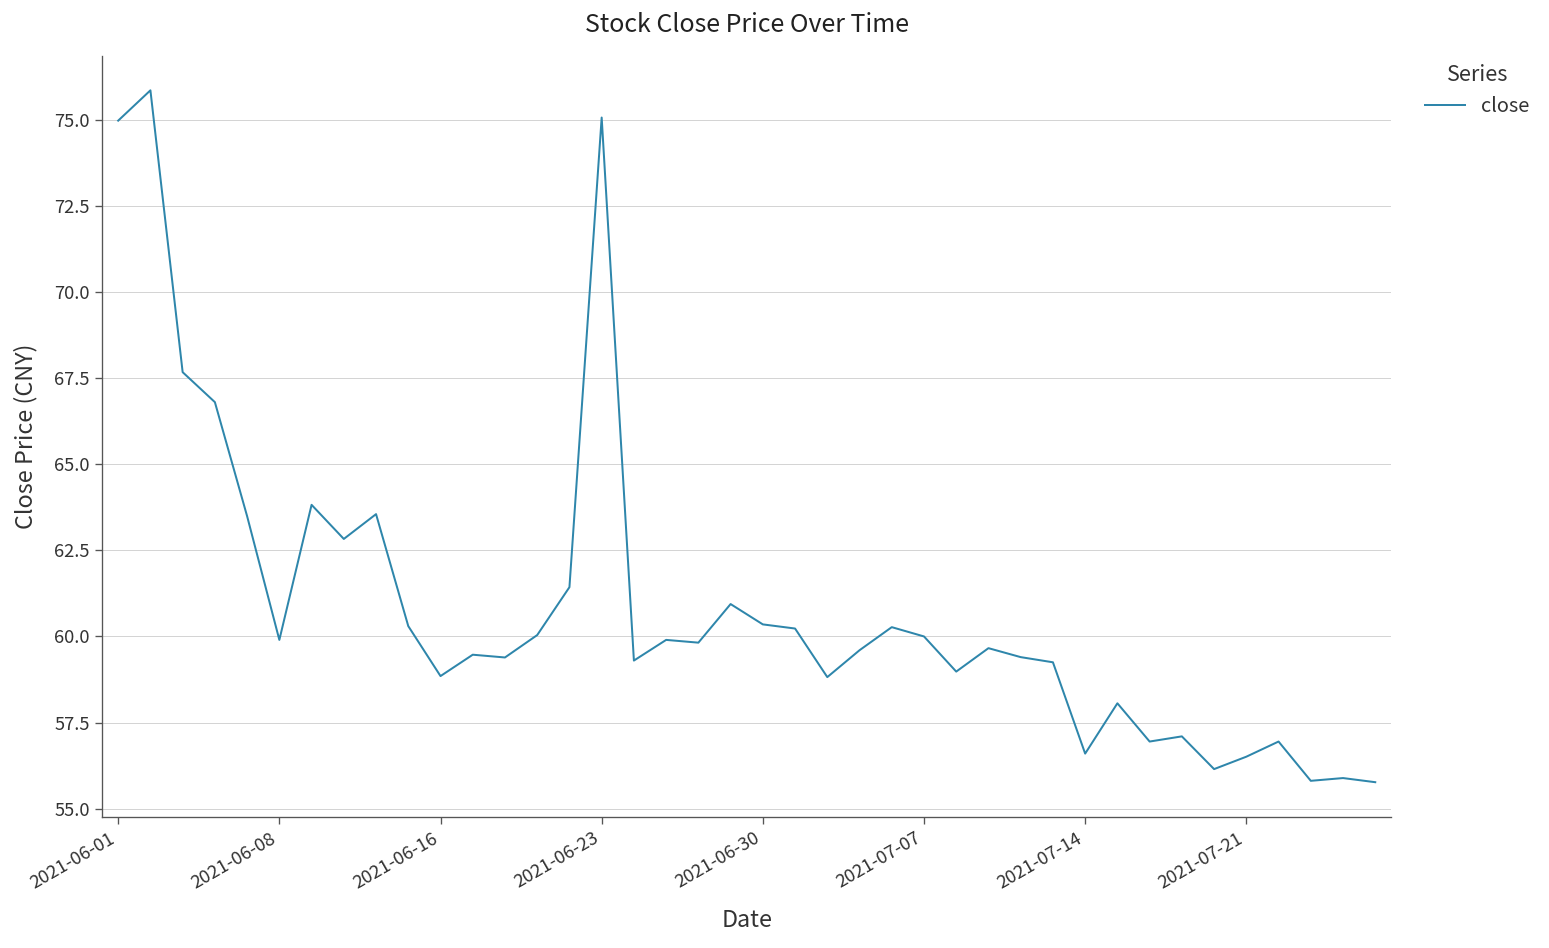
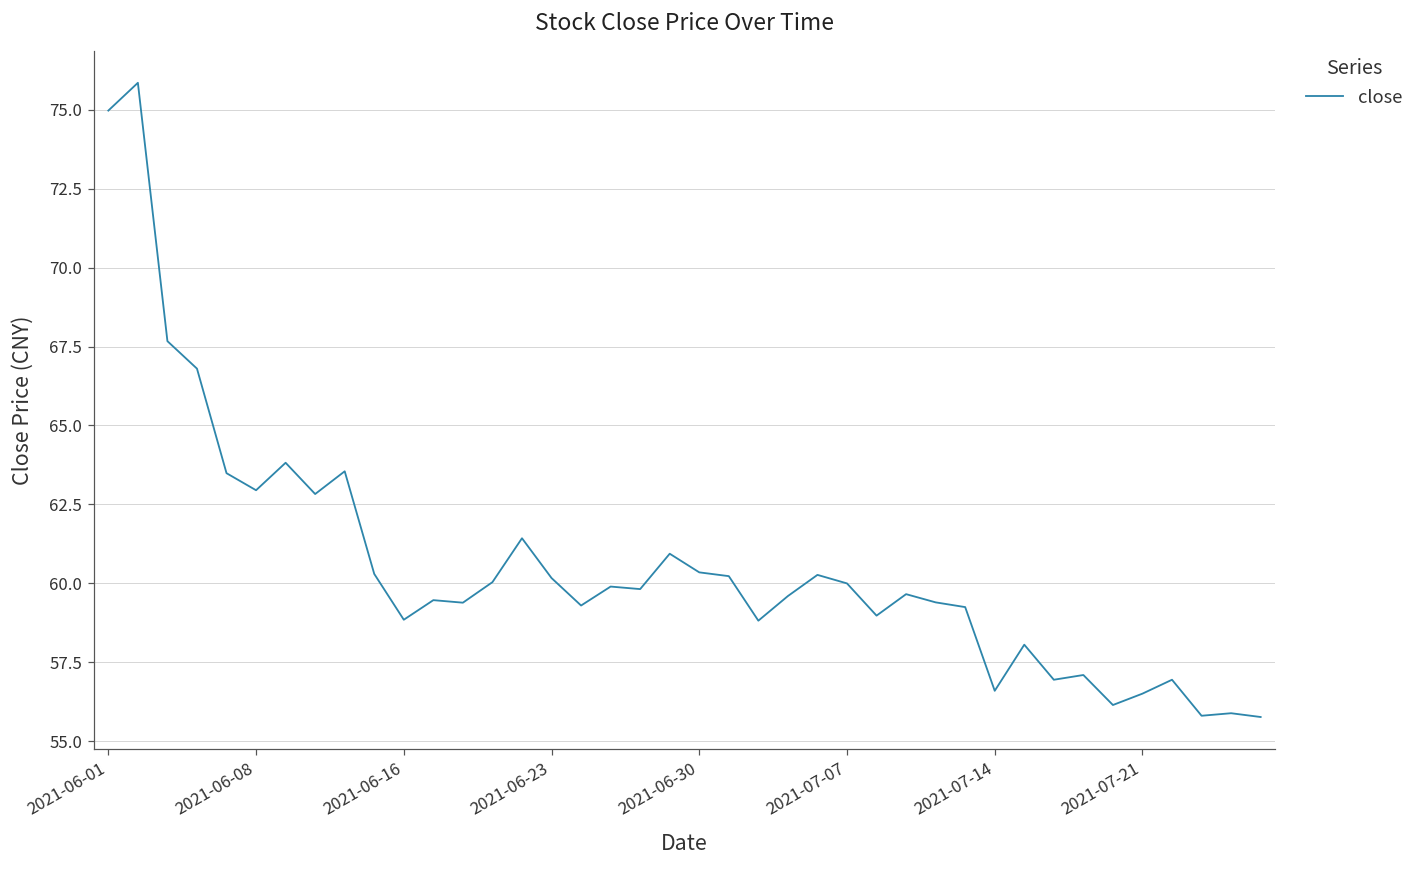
  {
    "2021-06-01": 75.0,
-   "2021-06-08": 59.9,
+   "2021-06-08": 63.0,
    "2021-06-16": 58.9,
-   "2021-06-23": 75.1,
+   "2021-06-23": 60.2,
    "2021-06-30": 60.4,
    "2021-07-07": 60.0,
    "2021-07-14": 56.6,
    "2021-07-21": 56.5
  }
